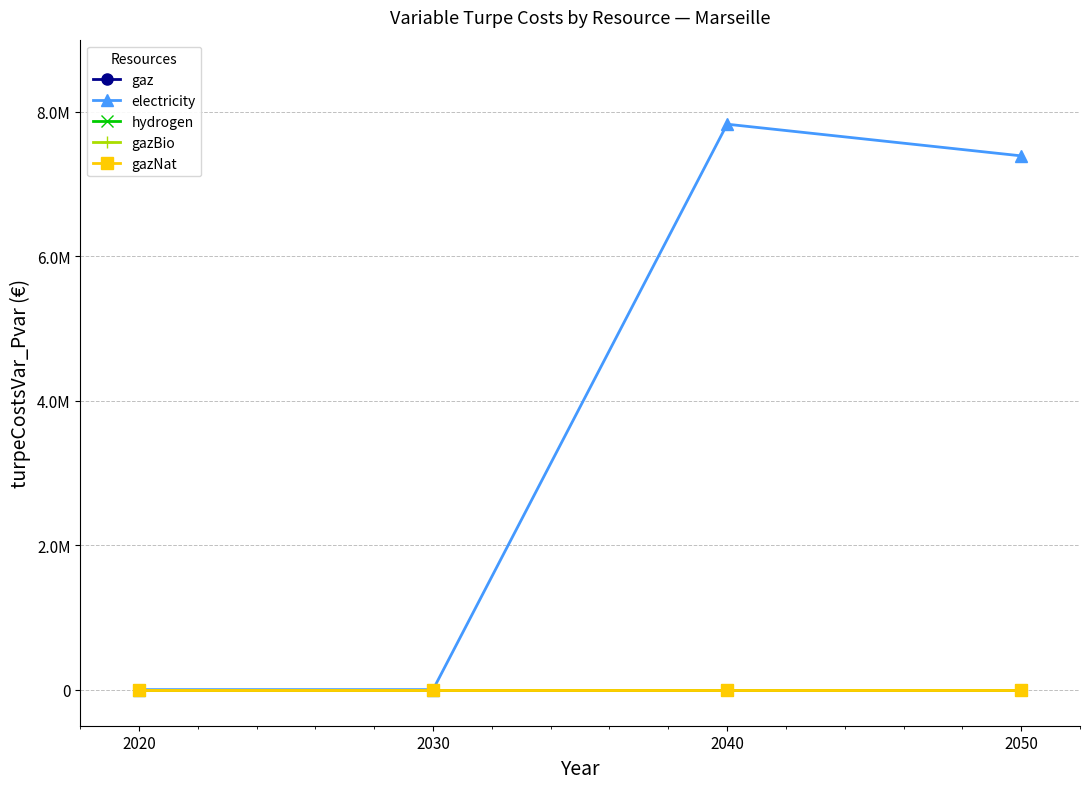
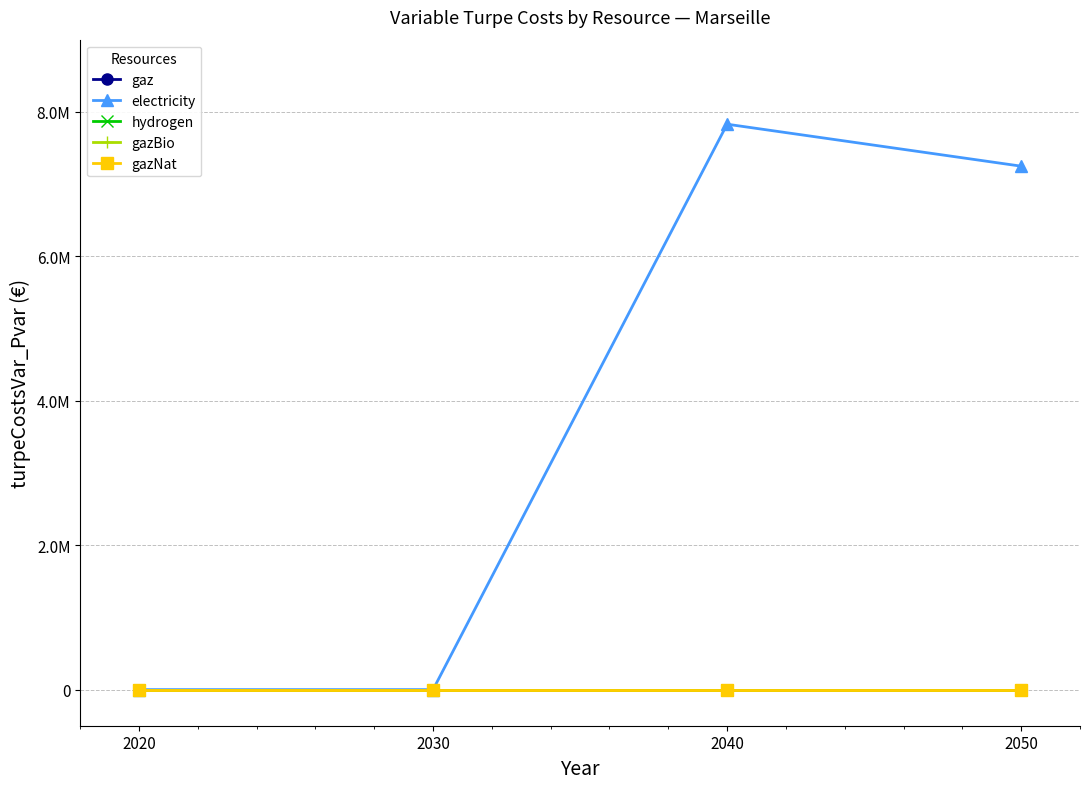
  {
    "gazNat": {
      "2040": 0,
      "2050": 0
    },
    "electricity": {
      "2040": 7800000,
-     "2050": 7400000
+     "2050": 7200000
    }
  }
